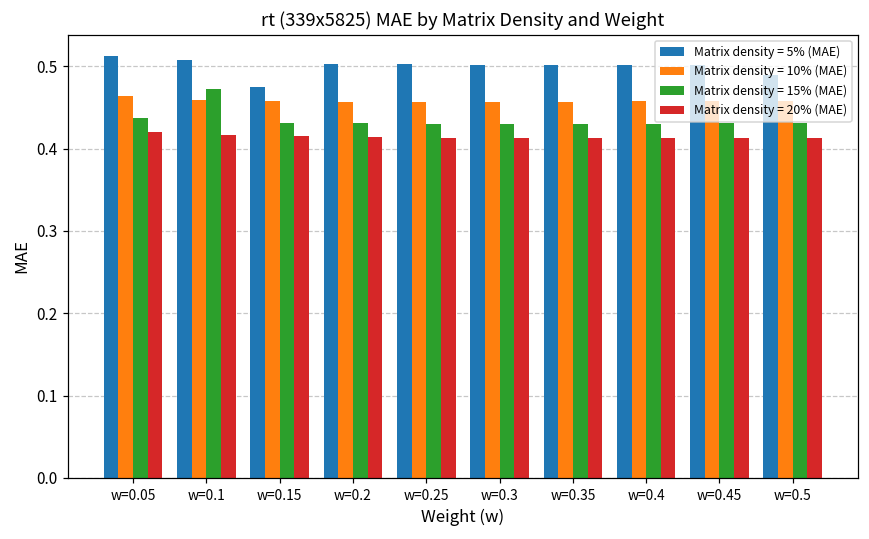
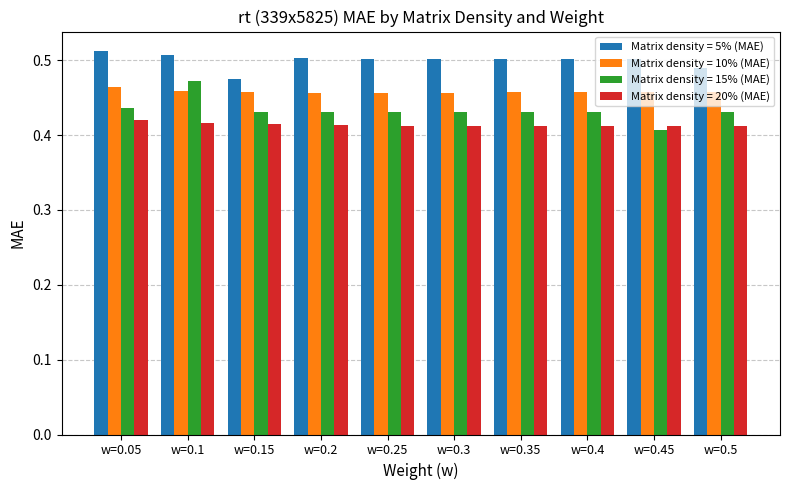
  {
    "Matrix density = 5% (MAE)": {
      "w=0.05": 0.51,
      "w=0.1": 0.51,
      "w=0.15": 0.48,
      "w=0.2": 0.50,
      "w=0.25": 0.50,
      "w=0.3": 0.50,
      "w=0.35": 0.50,
      "w=0.4": 0.50
    },
    "Matrix density = 10% (MAE)": {
      "w=0.05": 0.46,
      "w=0.1": 0.46,
      "w=0.15": 0.46,
      "w=0.2": 0.46,
      "w=0.25": 0.46,
      "w=0.3": 0.46,
      "w=0.35": 0.46,
      "w=0.4": 0.46
    },
    "Matrix density = 15% (MAE)": {
      "w=0.05": 0.44,
      "w=0.1": 0.47,
      "w=0.15": 0.43,
      "w=0.2": 0.43,
      "w=0.25": 0.43,
      "w=0.3": 0.43,
      "w=0.35": 0.43,
      "w=0.4": 0.43,
-     "w=0.45": 0.43,
+     "w=0.45": 0.41,
      "w=0.5": 0.43
    },
    "Matrix density = 20% (MAE)": {
      "w=0.05": 0.42,
      "w=0.1": 0.42,
      "w=0.15": 0.41,
      "w=0.2": 0.41,
      "w=0.25": 0.41,
      "w=0.3": 0.41,
      "w=0.35": 0.41,
      "w=0.4": 0.41,
      "w=0.45": 0.41,
      "w=0.5": 0.41
    }
  }
